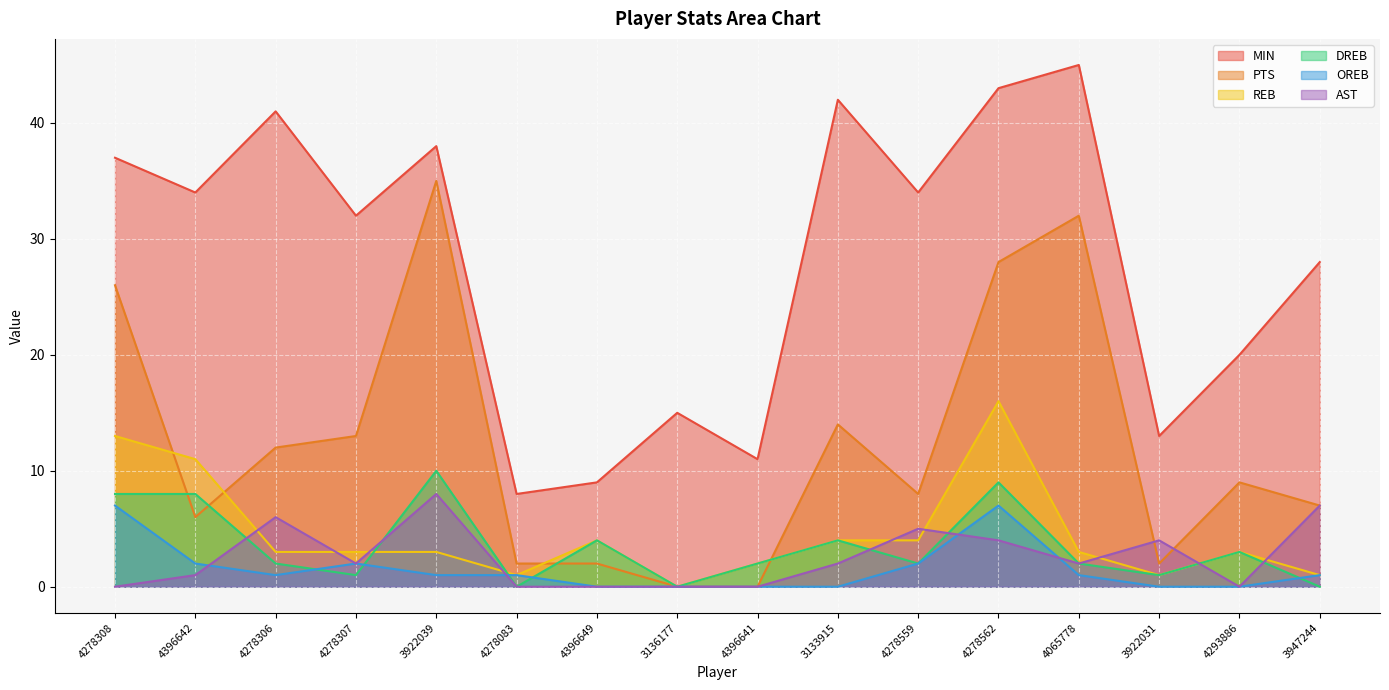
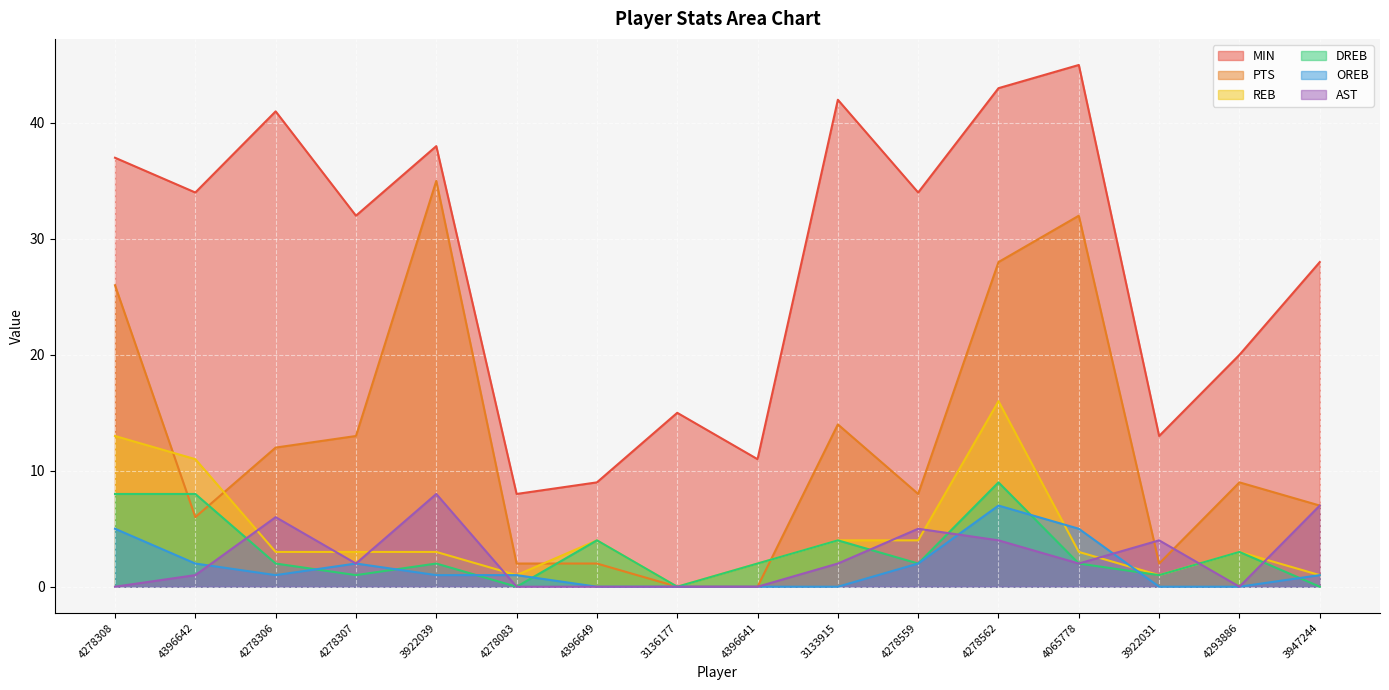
  {
    "DREB": {
      "4278308": 8,
      "4396642": 8,
      "4278306": 2,
      "4278307": 1,
-     "3922039": 10,
+     "3922039": 2,
      "4278562": 9,
      "3947244": 0
    },
    "OREB": {
-     "4278308": 7,
+     "4278308": 5,
      "4396642": 2,
      "4278306": 1,
      "3922039": 1,
      "3133915": 0,
      "4278562": 7,
-     "4065778": 1,
+     "4065778": 5,
      "3922031": 0
    },
    "AST": {
      "4278308": 0,
      "4396642": 1,
      "4278306": 6,
      "3922039": 8,
      "3133915": 2,
      "4278559": 5,
      "4278562": 4,
      "3922031": 4
    }
  }
